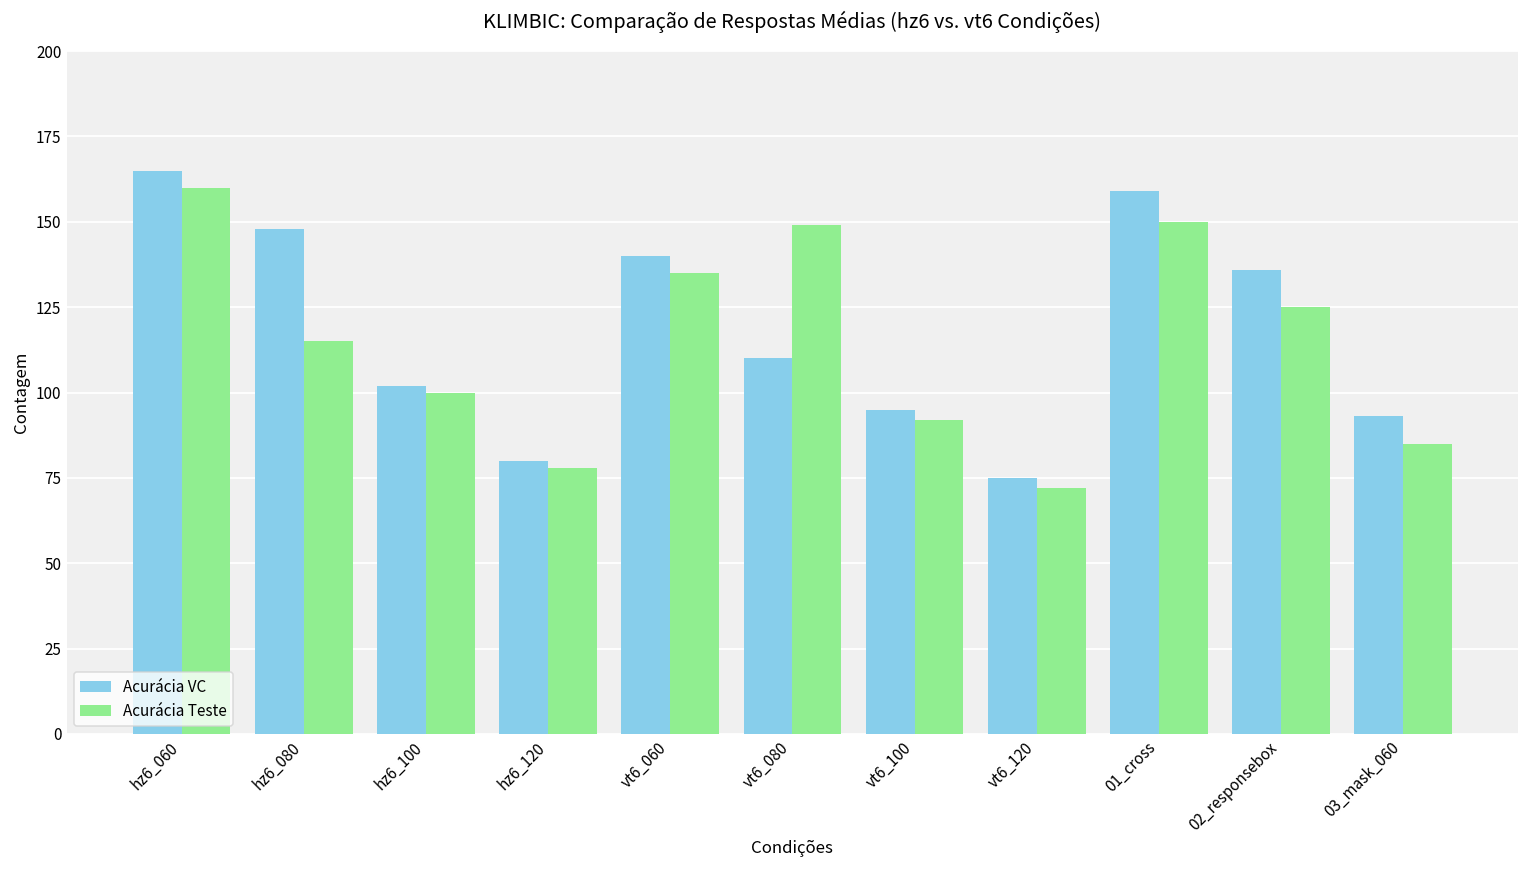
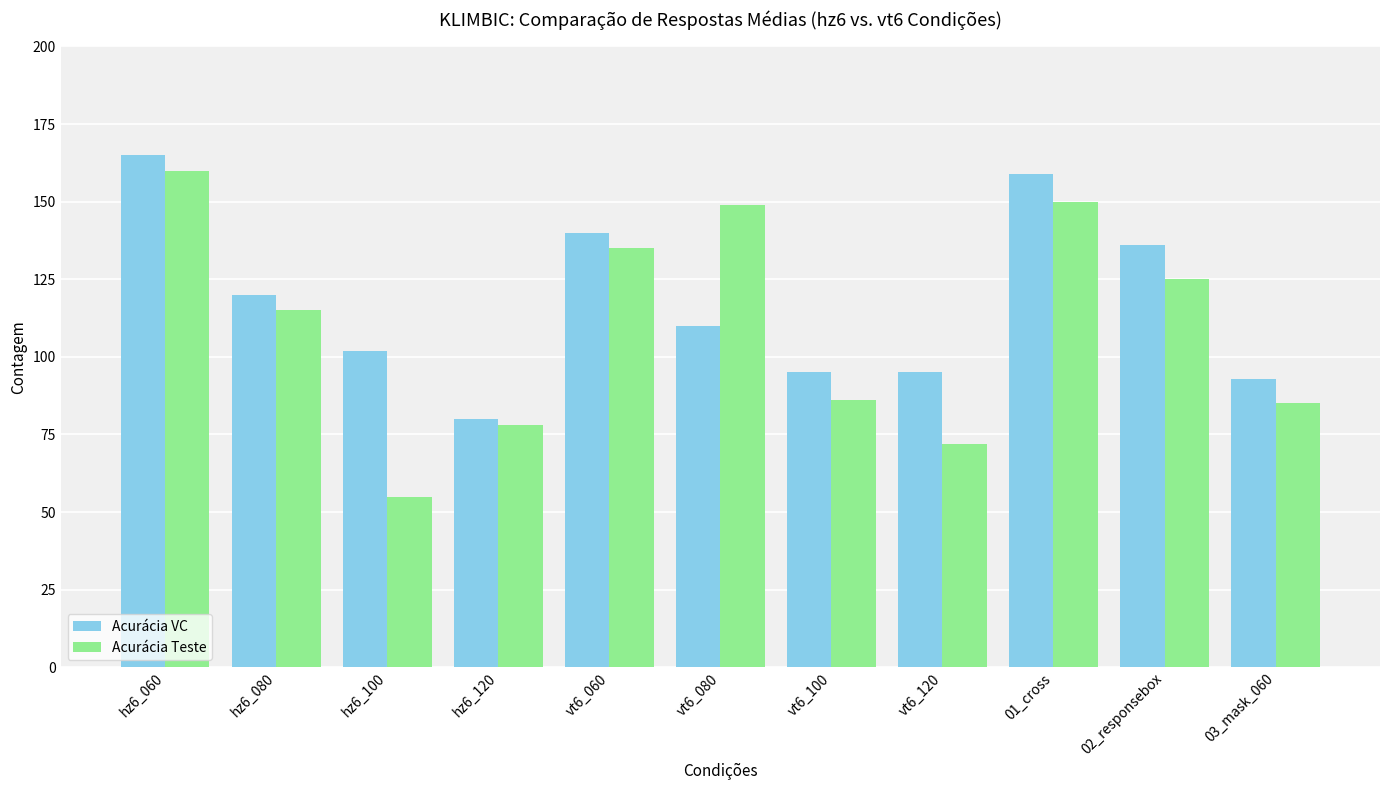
  {
    "Acurácia VC": {
      "hz6_060": 165,
-     "hz6_080": 148,
+     "hz6_080": 120,
      "hz6_100": 102,
      "hz6_120": 80,
      "vt6_060": 140,
      "vt6_080": 110,
      "vt6_100": 95,
-     "vt6_120": 75,
+     "vt6_120": 95,
      "01_cross": 159,
      "02_responsebox": 136,
      "03_mask_060": 93
    },
    "Acurácia Teste": {
      "hz6_060": 160,
      "hz6_080": 115,
-     "hz6_100": 100,
+     "hz6_100": 55,
      "hz6_120": 78,
      "vt6_060": 135,
      "vt6_080": 149,
-     "vt6_100": 92,
+     "vt6_100": 86,
      "vt6_120": 72,
      "01_cross": 150,
      "02_responsebox": 125,
      "03_mask_060": 85
    }
  }
